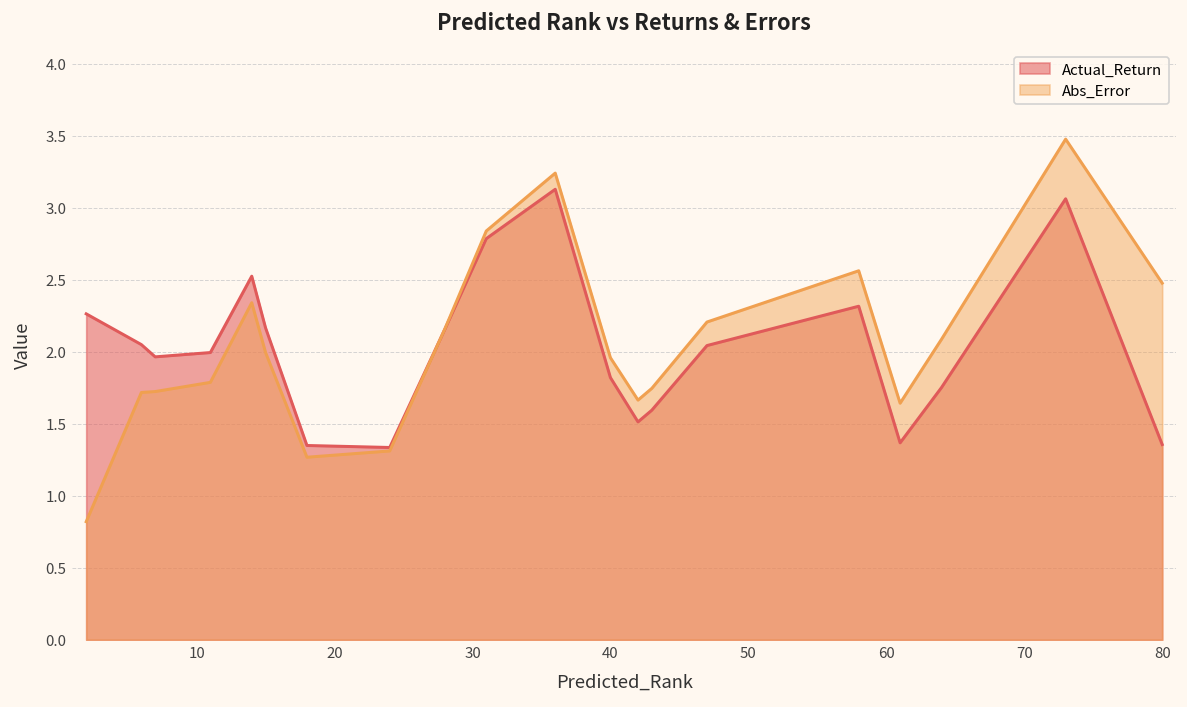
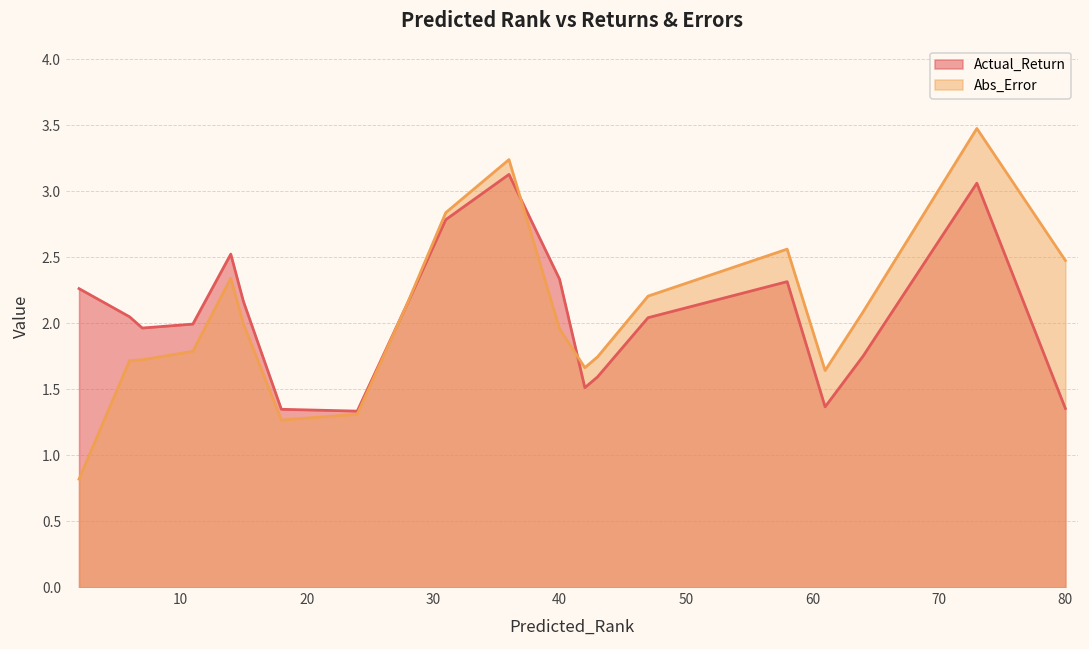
  {
    "Actual_Return": {
-     "40": 1.82,
+     "40": 2.34,
      "80": 1.36
    },
    "Abs_Error": {
      "40": 1.96,
      "80": 2.48
    }
  }
